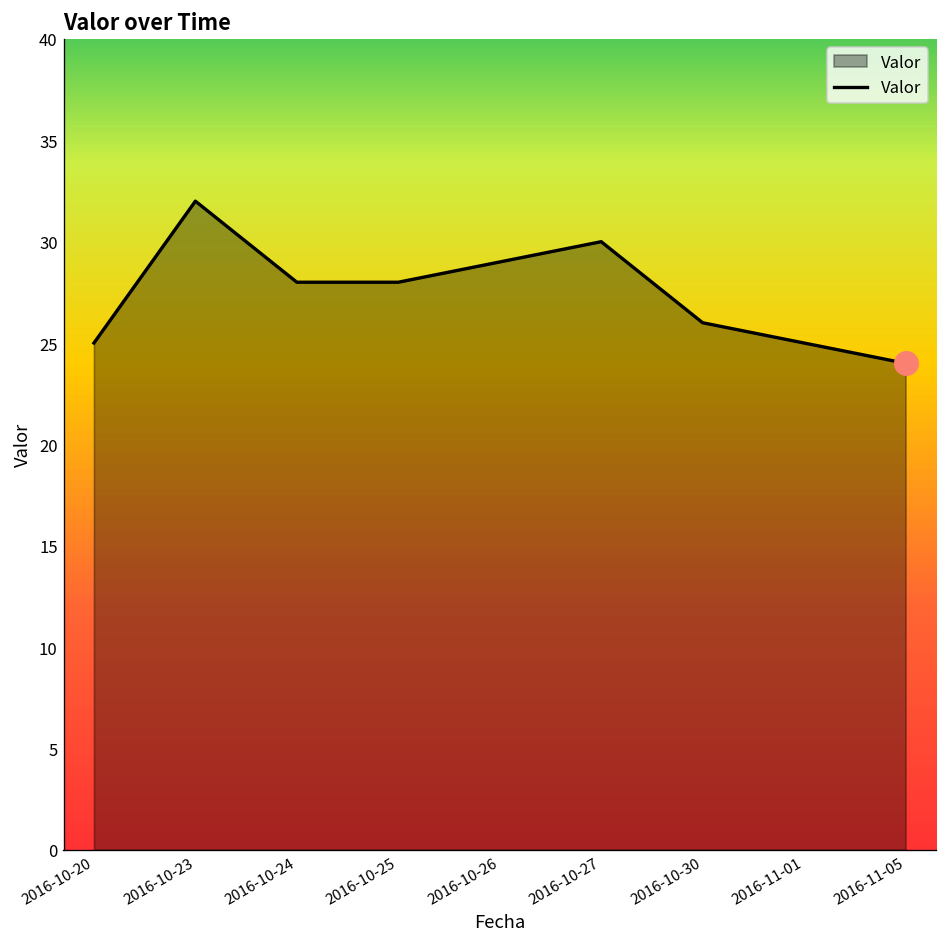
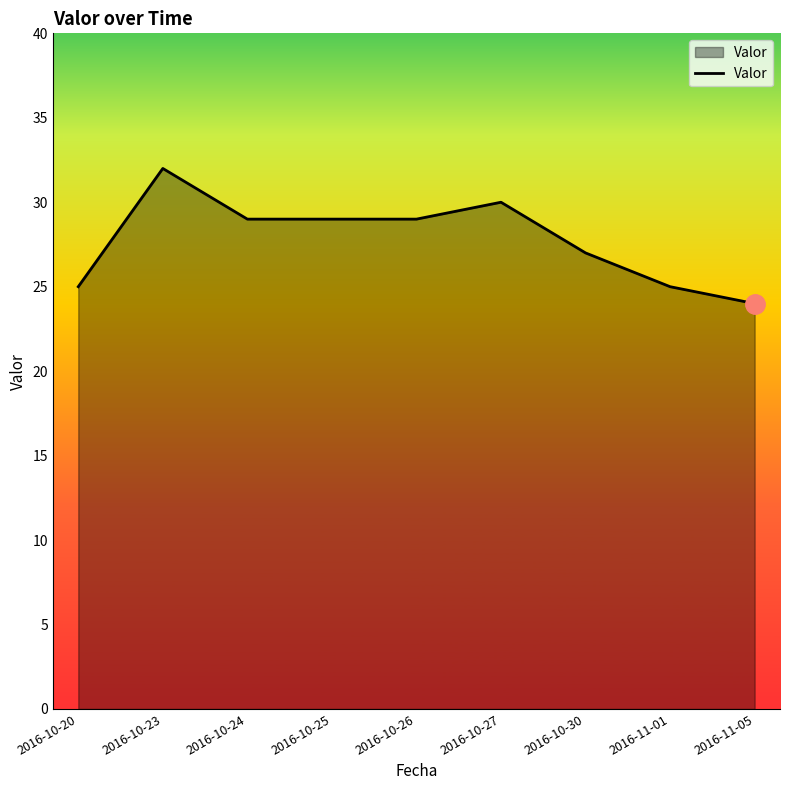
  {
    "Valor": {
      "2016-10-20": 25,
      "2016-10-23": 32,
-     "2016-10-24": 28,
-     "2016-10-25": 28,
+     "2016-10-24": 29,
+     "2016-10-25": 29,
      "2016-10-26": 29,
      "2016-10-27": 30,
-     "2016-10-30": 26,
+     "2016-10-30": 27,
      "2016-11-01": 25
    }
  }
